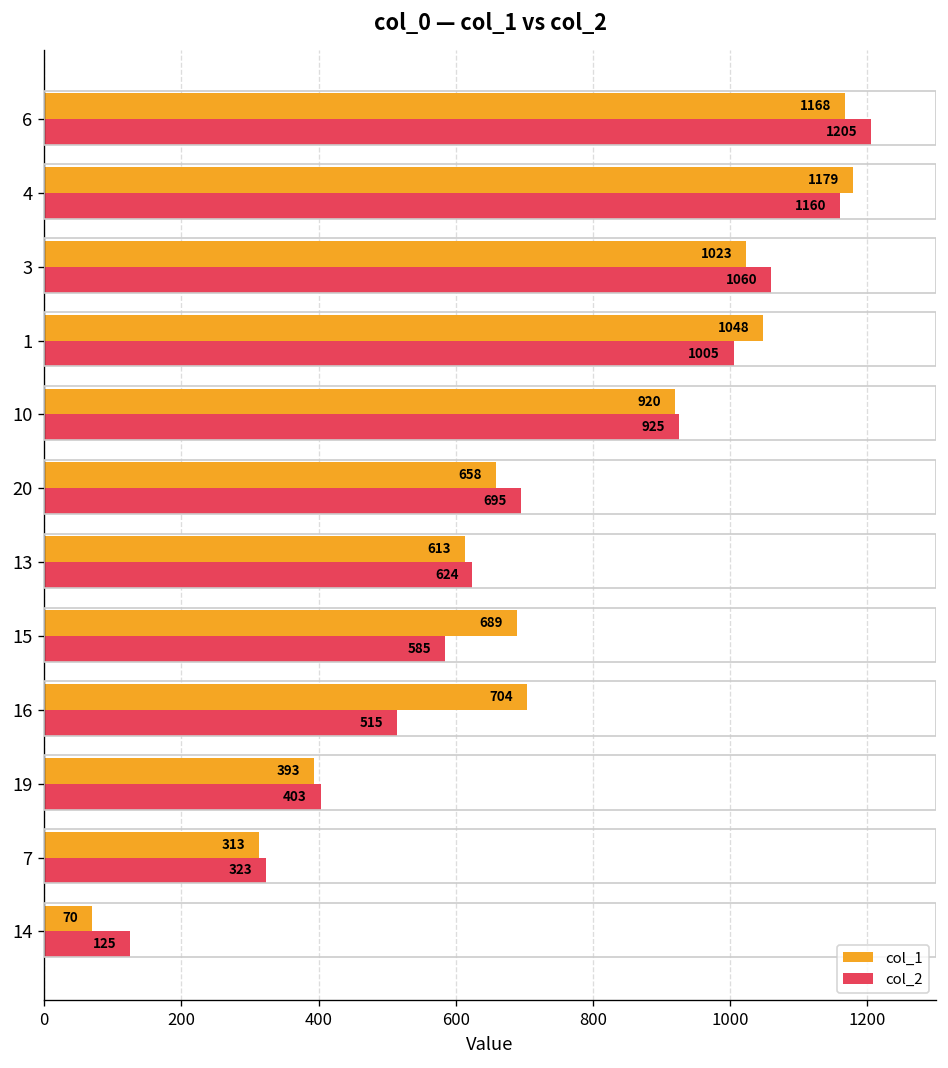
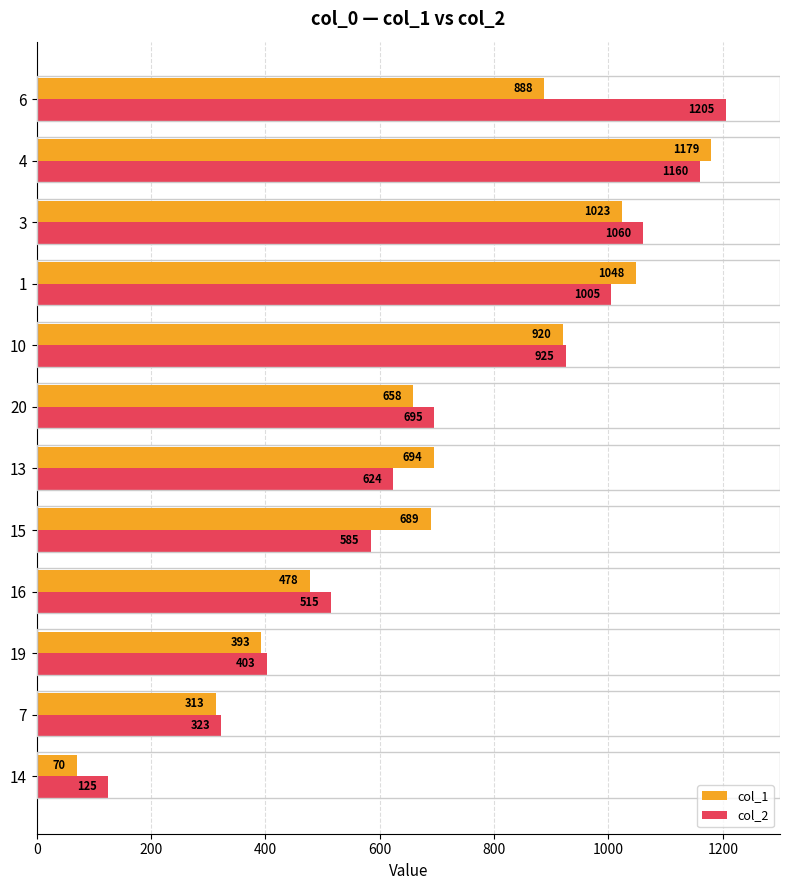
  {
    "col_1": {
-     "6": 1168,
+     "6": 888,
      "4": 1179,
      "3": 1023,
      "1": 1048,
      "10": 920,
      "20": 658,
-     "13": 613,
+     "13": 694,
      "15": 689,
-     "16": 704,
+     "16": 478,
      "19": 393,
      "7": 313,
      "14": 70
    },
    "col_2": {
      "6": 1205,
      "4": 1160,
      "3": 1060,
      "1": 1005,
      "10": 925,
      "20": 695,
      "13": 624,
      "15": 585,
      "16": 515,
      "19": 403,
      "7": 323,
      "14": 125
    }
  }
